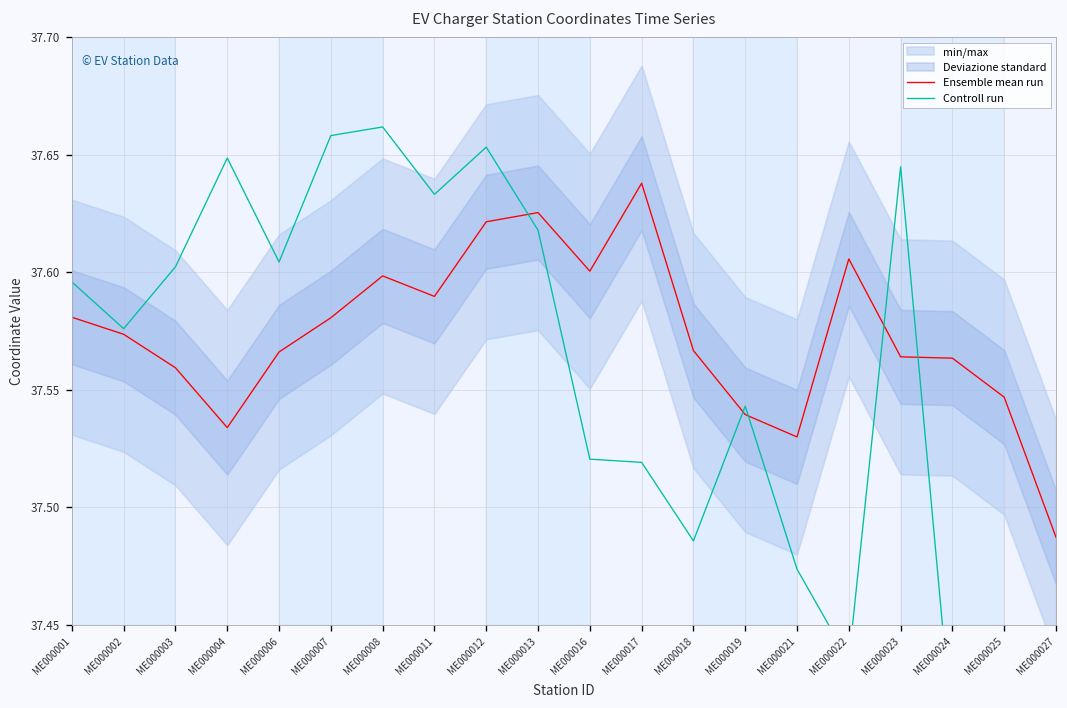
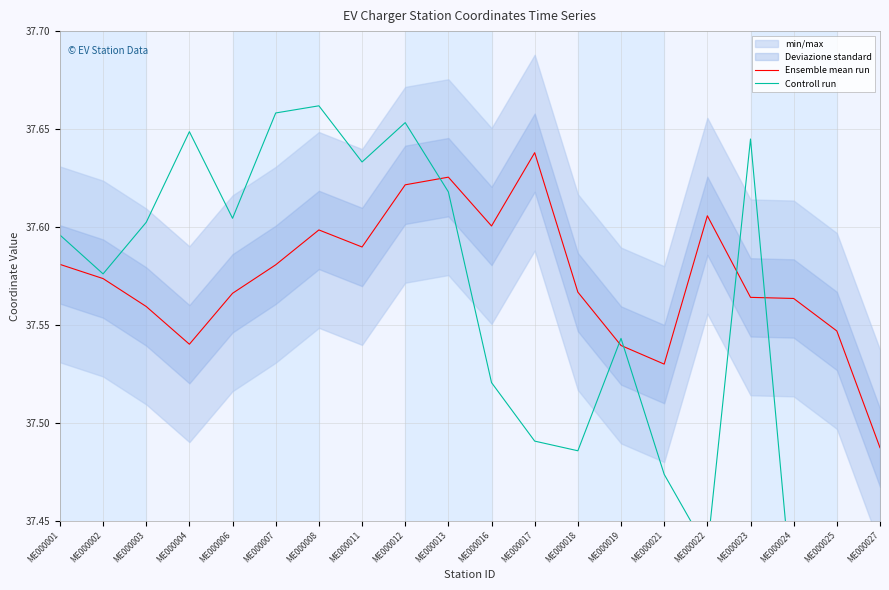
  {
    "Ensemble mean run": {
      "ME000001": 37.581,
      "ME000002": 37.574,
      "ME000003": 37.559,
-     "ME000004": 37.534,
+     "ME000004": 37.540,
      "ME000006": 37.566,
      "ME000007": 37.581,
      "ME000008": 37.598,
      "ME000011": 37.590,
      "ME000012": 37.622,
      "ME000013": 37.625,
      "ME000016": 37.600,
      "ME000017": 37.638,
      "ME000018": 37.567,
      "ME000019": 37.539,
      "ME000021": 37.530,
      "ME000022": 37.606,
      "ME000023": 37.564,
      "ME000024": 37.563,
      "ME000025": 37.547,
      "ME000027": 37.487
    },
    "Controll run": {
      "ME000001": 37.596,
      "ME000002": 37.576,
      "ME000003": 37.602,
      "ME000004": 37.649,
      "ME000006": 37.604,
      "ME000007": 37.658,
      "ME000008": 37.662,
      "ME000011": 37.633,
      "ME000012": 37.653,
      "ME000013": 37.618,
      "ME000016": 37.520,
-     "ME000017": 37.519,
+     "ME000017": 37.491,
      "ME000018": 37.486,
      "ME000019": 37.543,
      "ME000021": 37.474,
      "ME000023": 37.645
    }
  }
